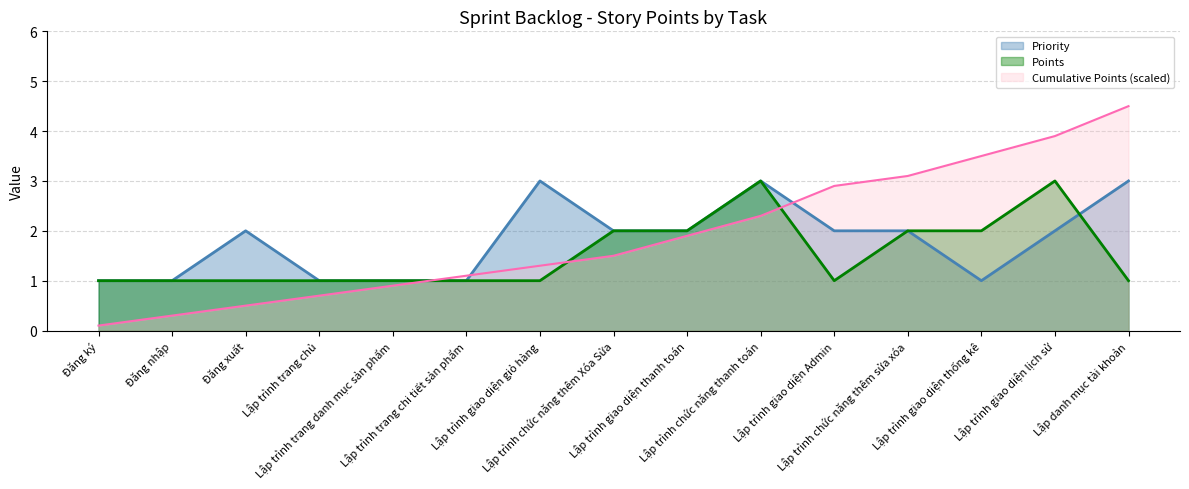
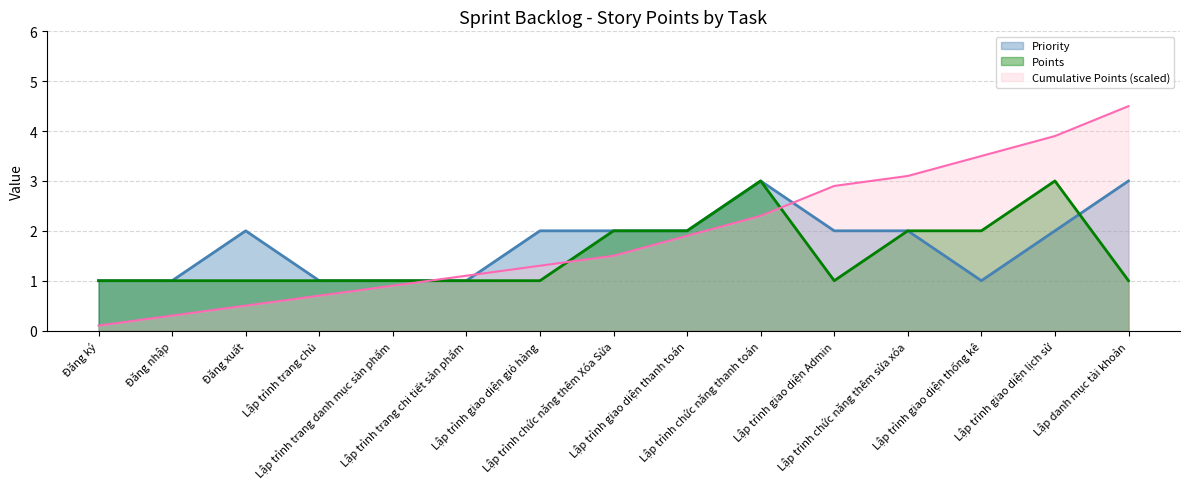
  {
    "Priority": {
      "Đăng xuất": 2,
-     "Lập trình giao diện giỏ hàng": 3,
+     "Lập trình giao diện giỏ hàng": 2,
      "Lập trình giao diện Admin": 2,
      "Lập trình giao diện thống kê": 1,
      "Lập trình giao diện lịch sử": 2,
      "Lập danh mục tài khoản": 3
    },
    "Points": {
      "Đăng xuất": 1,
      "Lập trình giao diện giỏ hàng": 1,
      "Lập trình giao diện Admin": 1,
      "Lập trình giao diện thống kê": 2,
      "Lập trình giao diện lịch sử": 3,
      "Lập danh mục tài khoản": 1
    },
    "Cumulative Points (scaled)": {
      "Đăng ký": 0.1,
      "Đăng nhập": 0.3,
      "Đăng xuất": 0.5,
      "Lập trình trang chủ": 0.7,
      "Lập trình trang danh mục sản phẩm": 0.9,
      "Lập trình trang chi tiết sản phẩm": 1.1,
      "Lập trình giao diện giỏ hàng": 1.3,
      "Lập trình chức năng thêm Xóa Sửa": 1.5,
      "Lập trình giao diện thanh toán": 1.9,
      "Lập trình chức năng thanh toán": 2.3,
      "Lập trình giao diện Admin": 2.9,
      "Lập trình chức năng thêm sửa xóa": 3.1,
      "Lập trình giao diện thống kê": 3.5,
      "Lập trình giao diện lịch sử": 3.9,
      "Lập danh mục tài khoản": 4.5
    }
  }
